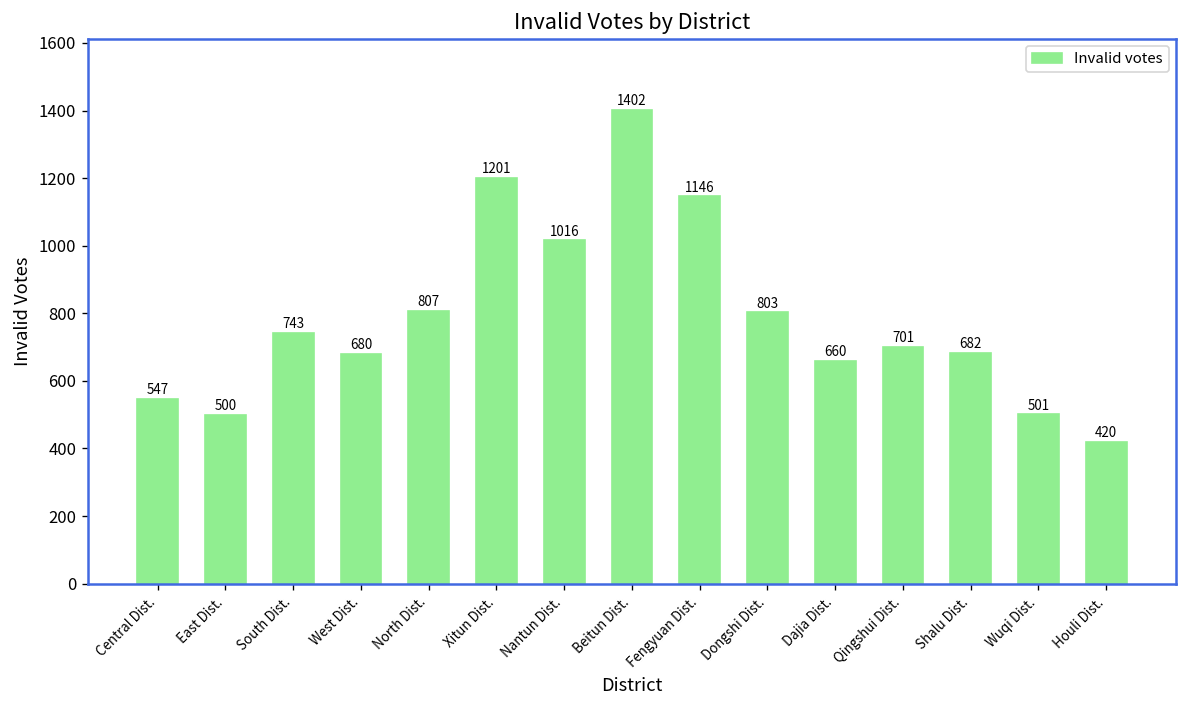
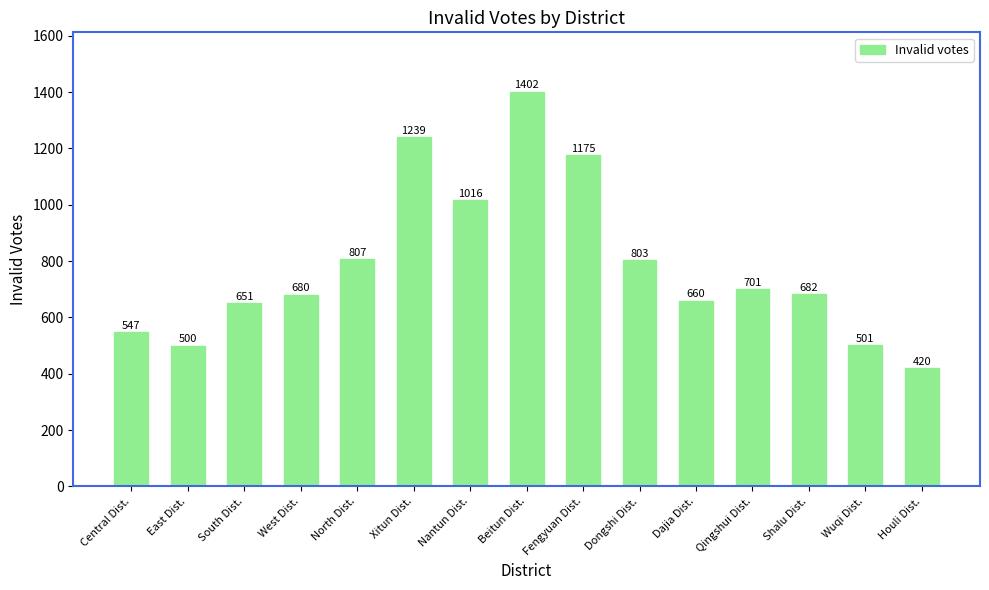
  {
    "Central Dist.": 547,
    "East Dist.": 500,
-   "South Dist.": 743,
+   "South Dist.": 651,
    "West Dist.": 680,
    "North Dist.": 807,
-   "Xitun Dist.": 1201,
+   "Xitun Dist.": 1239,
    "Nantun Dist.": 1016,
    "Beitun Dist.": 1402,
-   "Fengyuan Dist.": 1146,
+   "Fengyuan Dist.": 1175,
    "Dongshi Dist.": 803,
    "Dajia Dist.": 660,
    "Qingshui Dist.": 701,
    "Shalu Dist.": 682,
    "Wuqi Dist.": 501,
    "Houli Dist.": 420
  }
